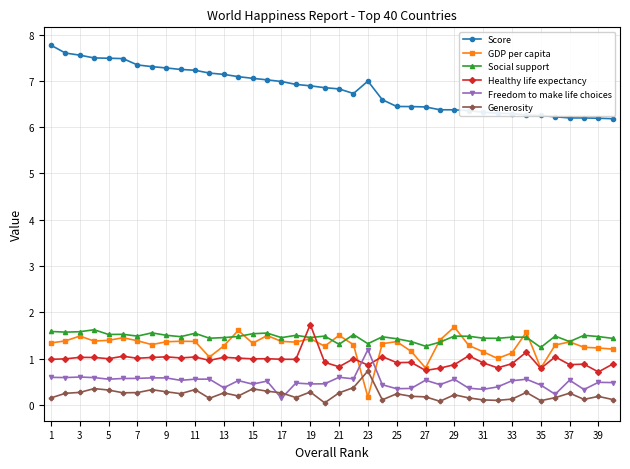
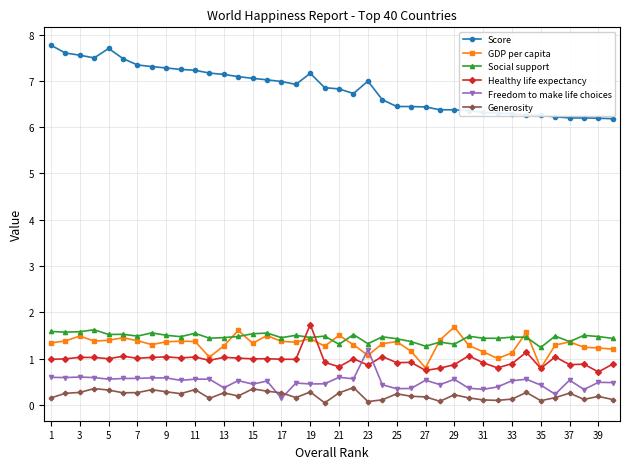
  {
    "Score": {
      "1": 7.8,
      "3": 7.6,
-     "5": 7.5,
+     "5": 7.7,
      "7": 7.3,
      "9": 7.3,
      "11": 7.2,
      "13": 7.1,
      "15": 7.1,
      "17": 7.0,
-     "19": 6.9,
+     "19": 7.2,
      "21": 6.8,
      "23": 7.0,
      "25": 6.4,
      "27": 6.4,
      "29": 6.4,
      "37": 6.2,
      "39": 6.2
    },
    "GDP per capita": {
      "1": 1.3,
      "3": 1.5,
      "5": 1.4,
      "7": 1.4,
      "9": 1.4,
      "11": 1.4,
      "13": 1.3,
      "15": 1.3,
      "17": 1.4,
      "21": 1.5,
-     "23": 0.2,
+     "23": 1.1,
      "25": 1.4,
      "29": 1.7,
      "31": 1.1,
      "33": 1.1,
      "39": 1.2
    },
    "Social support": {
      "1": 1.6,
      "3": 1.6,
      "5": 1.5,
      "7": 1.5,
      "9": 1.5,
      "11": 1.5,
      "13": 1.5,
      "15": 1.5,
      "17": 1.5,
      "21": 1.3,
      "23": 1.3,
      "25": 1.4,
      "27": 1.3,
-     "29": 1.5,
+     "29": 1.3,
      "31": 1.4,
      "33": 1.5,
      "35": 1.2,
      "39": 1.5
    },
    "Healthy life expectancy": {
      "1": 1.0,
      "3": 1.0,
      "5": 1.0,
      "7": 1.0,
      "9": 1.0,
      "11": 1.0,
      "13": 1.0,
      "15": 1.0,
      "17": 1.0,
      "19": 1.7,
      "21": 0.8,
      "23": 0.9,
      "25": 0.9,
      "29": 0.9,
      "31": 0.9,
      "33": 0.9,
      "37": 0.9,
      "39": 0.7
    },
    "Freedom to make life choices": {
      "1": 0.6,
      "3": 0.6,
      "5": 0.6,
      "7": 0.6,
      "9": 0.6,
      "11": 0.6,
      "13": 0.4,
      "15": 0.5,
      "17": 0.1,
      "19": 0.5,
      "21": 0.6,
      "23": 1.2,
      "25": 0.4,
      "27": 0.5,
      "29": 0.6,
      "31": 0.3,
      "33": 0.5,
      "35": 0.4,
      "37": 0.5,
      "39": 0.5
    },
    "Generosity": {
      "1": 0.2,
      "3": 0.3,
      "5": 0.3,
      "7": 0.3,
      "9": 0.3,
      "11": 0.3,
      "13": 0.3,
      "15": 0.3,
      "17": 0.3,
      "19": 0.3,
      "21": 0.3,
-     "23": 0.7,
+     "23": 0.1,
      "25": 0.2,
      "27": 0.2,
      "29": 0.2,
      "31": 0.1,
      "33": 0.1,
      "35": 0.1,
      "37": 0.3,
      "39": 0.2
    }
  }
